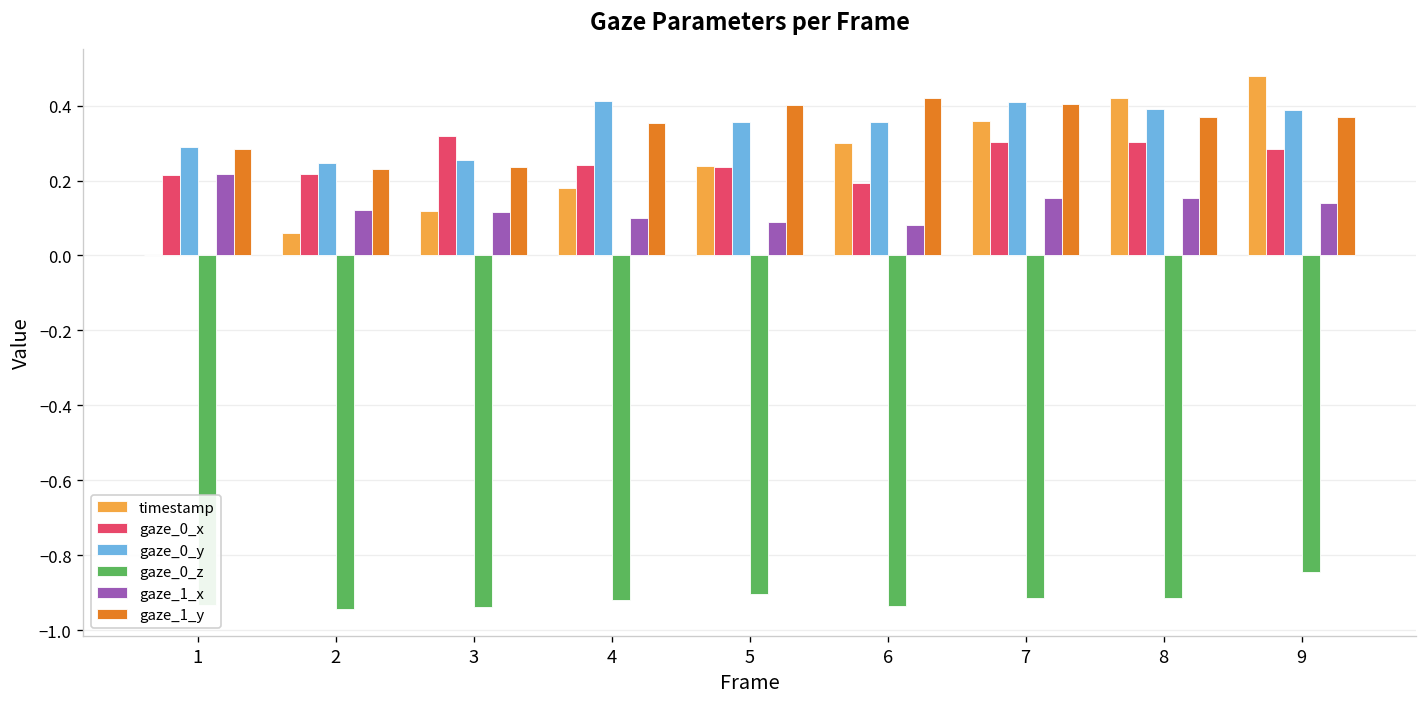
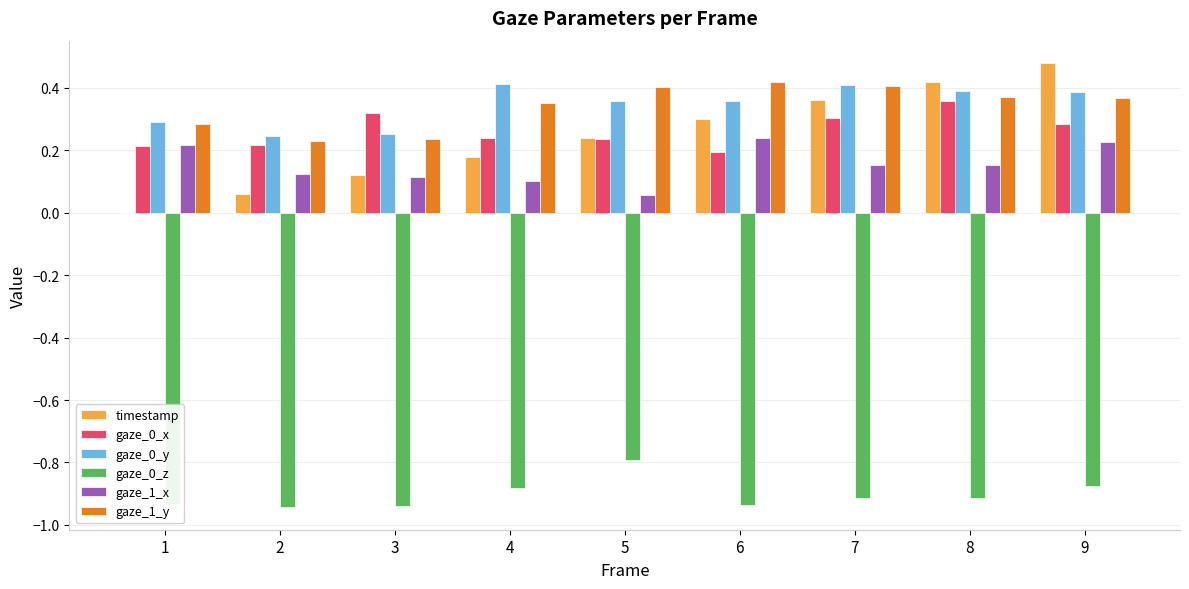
  {
    "gaze_0_x": {
      "1": 0.21,
      "2": 0.22,
      "3": 0.32,
      "4": 0.24,
      "5": 0.24,
      "6": 0.19,
      "7": 0.30,
-     "8": 0.30,
+     "8": 0.36,
      "9": 0.29
    },
    "gaze_0_y": {
      "1": 0.29,
      "2": 0.25,
      "3": 0.25,
      "4": 0.41,
      "5": 0.36,
      "6": 0.36,
      "7": 0.41,
      "8": 0.39,
      "9": 0.39
    },
    "gaze_0_z": {
      "2": -0.94,
      "3": -0.94,
-     "4": -0.92,
-     "5": -0.90,
+     "4": -0.88,
+     "5": -0.79,
      "6": -0.94,
      "7": -0.91,
      "8": -0.91,
-     "9": -0.84
+     "9": -0.88
    },
    "gaze_1_x": {
      "1": 0.22,
      "2": 0.12,
      "3": 0.11,
      "4": 0.10,
-     "5": 0.09,
-     "6": 0.08,
+     "5": 0.06,
+     "6": 0.24,
      "7": 0.15,
      "8": 0.15,
-     "9": 0.14
+     "9": 0.23
    }
  }
